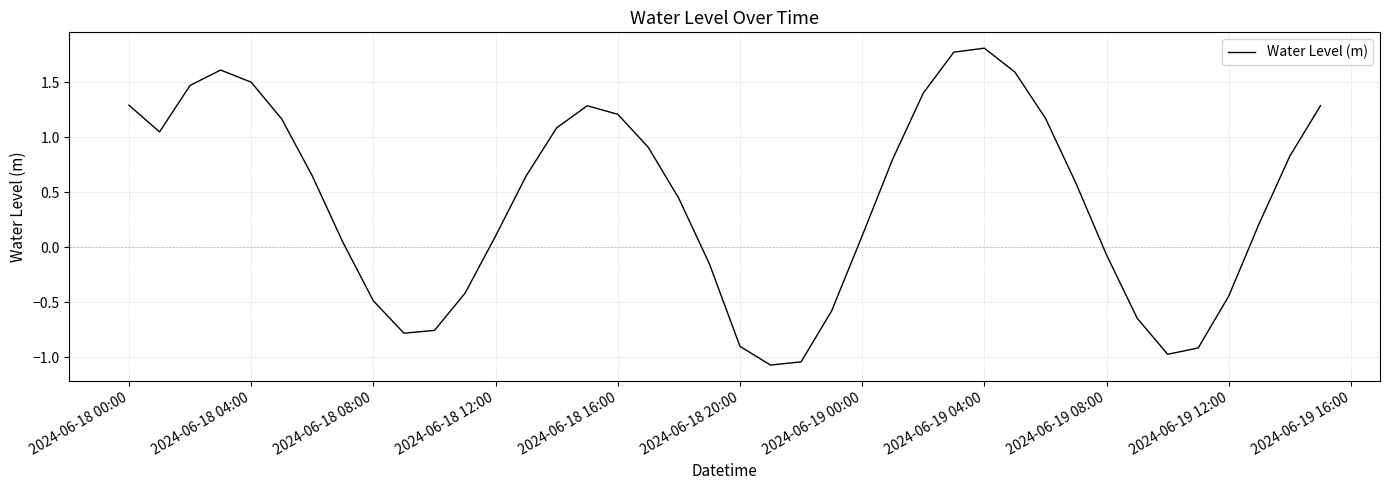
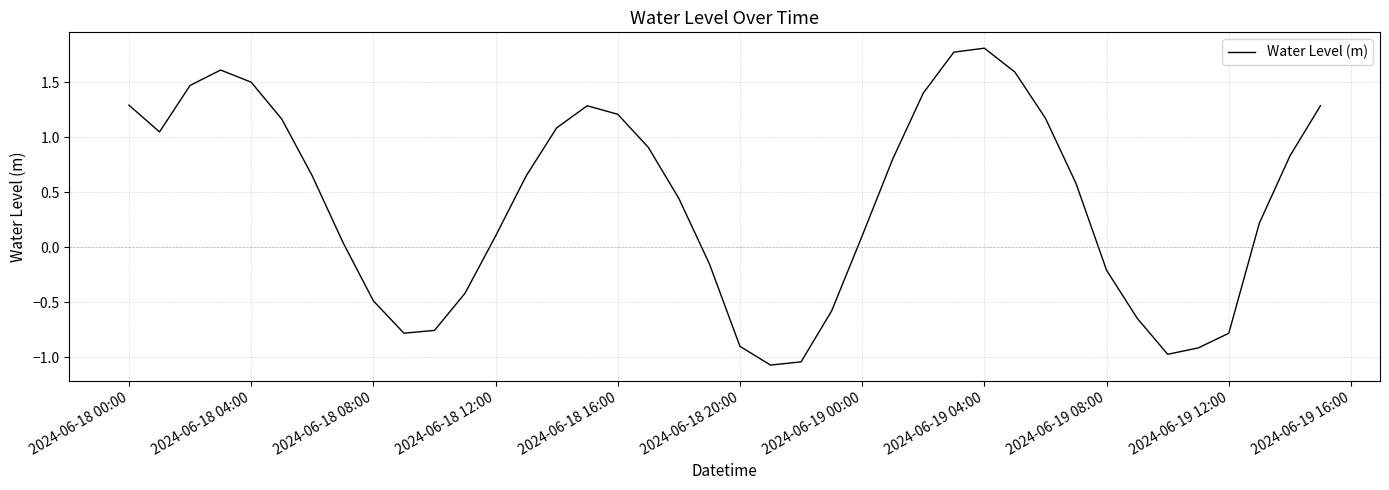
  {
    "2024-06-18 00:00": 1.29,
    "2024-06-18 04:00": 1.50,
    "2024-06-18 08:00": -0.49,
    "2024-06-18 12:00": 0.10,
    "2024-06-18 16:00": 1.21,
    "2024-06-18 20:00": -0.90,
    "2024-06-19 00:00": 0.10,
    "2024-06-19 04:00": 1.81,
-   "2024-06-19 08:00": -0.07,
-   "2024-06-19 12:00": -0.44
+   "2024-06-19 08:00": -0.21,
+   "2024-06-19 12:00": -0.78
  }
